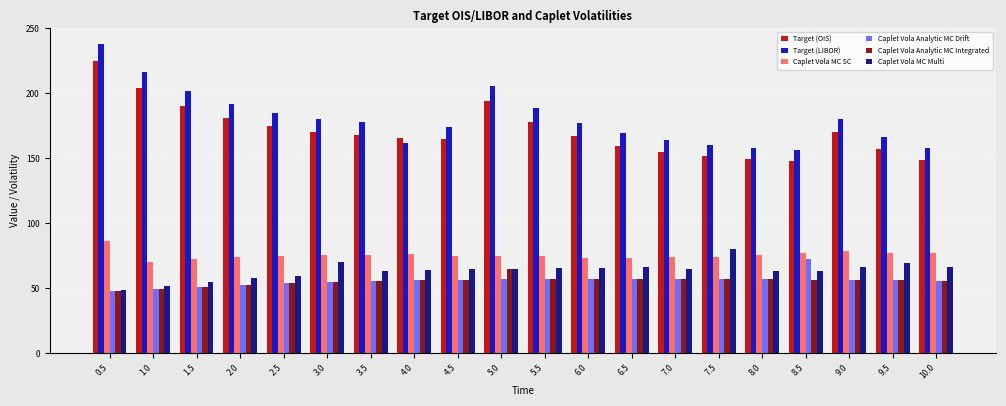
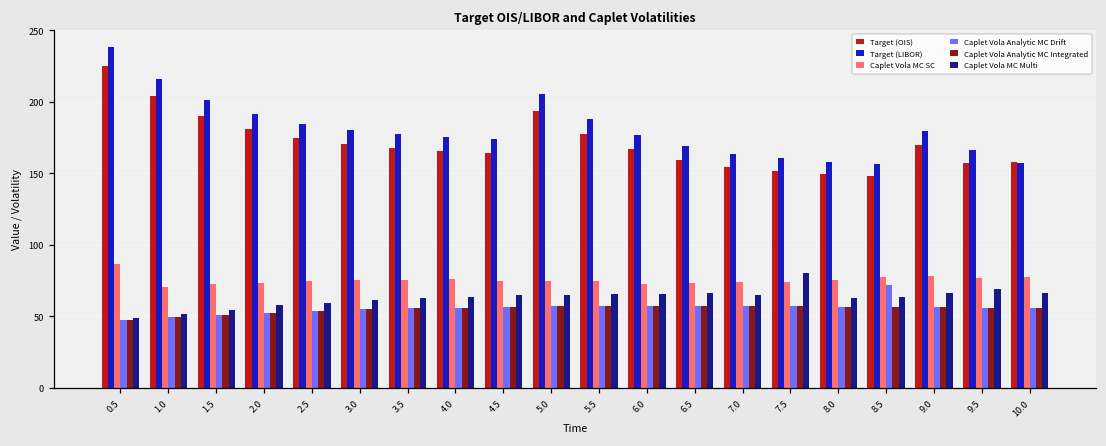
  {
    "Target (OIS)": {
      "0.5": 225,
      "1.0": 204,
      "1.5": 190,
      "2.0": 181,
      "2.5": 175,
      "3.0": 170,
      "3.5": 168,
      "4.0": 166,
      "4.5": 164,
      "5.0": 194,
      "5.5": 178,
      "6.0": 167,
      "6.5": 160,
      "7.0": 155,
      "7.5": 152,
      "8.0": 149,
      "8.5": 148,
      "9.0": 170,
      "9.5": 157,
-     "10.0": 149
+     "10.0": 158
    },
    "Target (LIBOR)": {
      "0.5": 238,
      "1.0": 216,
      "1.5": 201,
      "2.0": 192,
      "2.5": 185,
      "3.0": 180,
      "3.5": 177,
-     "4.0": 161,
+     "4.0": 175,
      "4.5": 174,
      "5.0": 205,
      "5.5": 188,
      "6.0": 177,
      "6.5": 169,
      "7.0": 164,
      "7.5": 160,
      "8.0": 158,
      "8.5": 157,
      "9.0": 180,
      "9.5": 167,
      "10.0": 158
    },
    "Caplet Vola MC SC": {
      "0.5": 86,
      "1.0": 70,
      "1.5": 73,
      "2.0": 74,
      "2.5": 75,
      "3.0": 76,
      "3.5": 76,
      "4.0": 76,
      "4.5": 75,
      "5.0": 74,
      "5.5": 75,
      "6.0": 73,
      "6.5": 73,
      "7.0": 74,
      "7.5": 74,
      "8.0": 76,
      "8.5": 77,
      "9.0": 78,
      "9.5": 77,
      "10.0": 77
    },
    "Caplet Vola Analytic MC Drift": {
      "0.5": 47,
      "1.0": 50,
      "1.5": 51,
      "2.0": 53,
      "2.5": 54,
      "3.0": 55,
      "3.5": 56,
      "4.0": 56,
      "4.5": 57,
      "5.0": 57,
      "5.5": 57,
      "6.0": 57,
      "6.5": 57,
      "7.0": 57,
      "7.5": 57,
      "8.0": 57,
      "8.5": 72,
      "9.0": 56,
      "9.5": 56,
      "10.0": 56
    },
    "Caplet Vola Analytic MC Integrated": {
      "0.5": 47,
      "1.0": 50,
      "1.5": 51,
      "2.0": 53,
      "2.5": 54,
      "3.0": 55,
      "3.5": 56,
      "4.0": 56,
      "4.5": 57,
-     "5.0": 65,
+     "5.0": 57,
      "5.5": 57,
      "6.0": 57,
      "6.5": 57,
      "7.0": 57,
      "7.5": 57,
      "8.0": 57,
      "8.5": 57,
      "9.0": 56,
      "9.5": 56,
      "10.0": 56
    },
    "Caplet Vola MC Multi": {
      "0.5": 49,
      "1.0": 52,
      "1.5": 55,
      "2.0": 58,
      "2.5": 59,
-     "3.0": 70,
+     "3.0": 62,
      "3.5": 63,
      "4.0": 64,
      "4.5": 65,
      "5.0": 65,
      "5.5": 66,
      "6.0": 66,
      "6.5": 66,
      "7.0": 65,
      "7.5": 80,
      "8.0": 63,
      "8.5": 63,
      "9.0": 66,
      "9.5": 69,
      "10.0": 66
    }
  }
